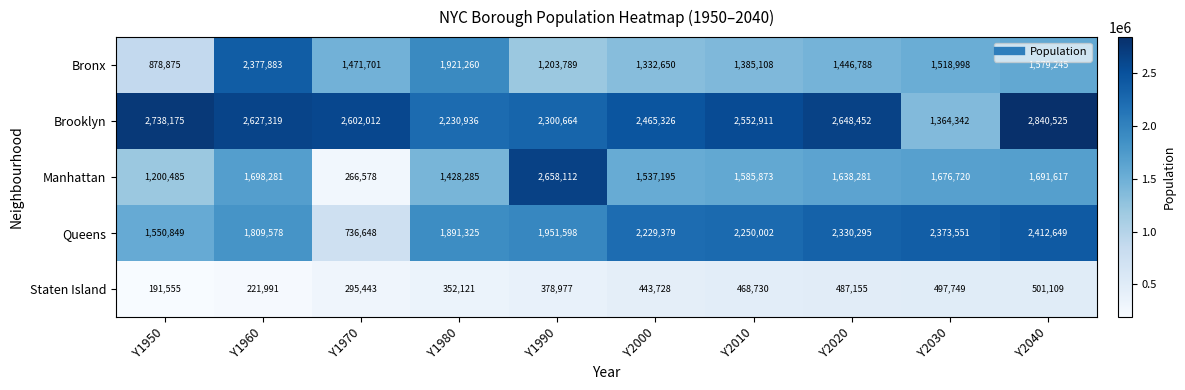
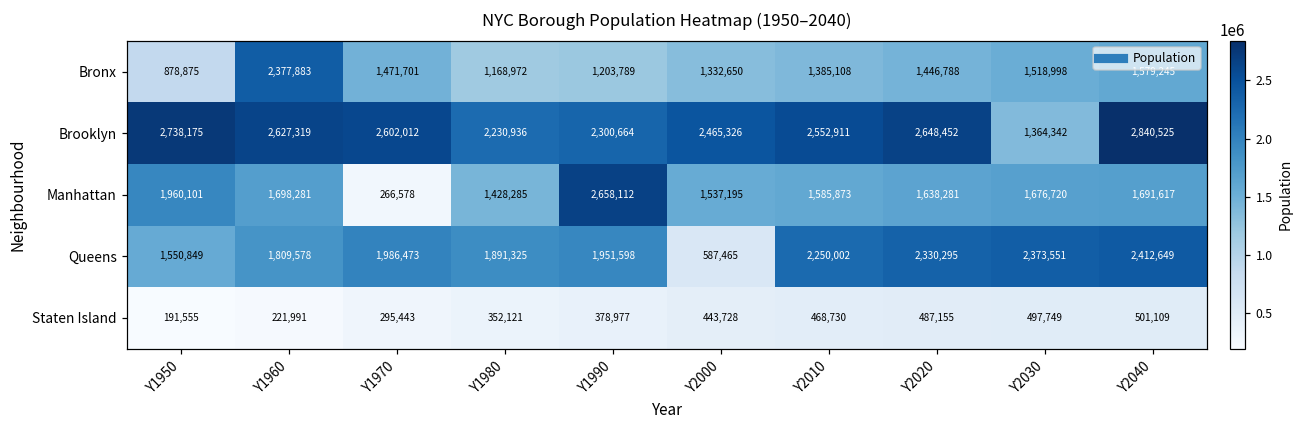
  {
    "Bronx": {
      "Y1950": "878,875",
      "Y1960": "2,377,883",
      "Y1970": "1,471,701",
-     "Y1980": "1,921,260",
+     "Y1980": "1,168,972",
      "Y1990": "1,203,789",
      "Y2000": "1,332,650",
      "Y2010": "1,385,108",
      "Y2020": "1,446,788",
      "Y2030": "1,518,998"
    },
    "Brooklyn": {
      "Y1950": "2,738,175",
      "Y1960": "2,627,319",
      "Y1970": "2,602,012",
      "Y1980": "2,230,936",
      "Y1990": "2,300,664",
      "Y2000": "2,465,326",
      "Y2010": "2,552,911",
      "Y2020": "2,648,452",
      "Y2030": "1,364,342",
      "Y2040": "2,840,525"
    },
    "Manhattan": {
-     "Y1950": "1,200,485",
+     "Y1950": "1,960,101",
      "Y1960": "1,698,281",
      "Y1970": "266,578",
      "Y1980": "1,428,285",
      "Y1990": "2,658,112",
      "Y2000": "1,537,195",
      "Y2010": "1,585,873",
      "Y2020": "1,638,281",
      "Y2030": "1,676,720",
      "Y2040": "1,691,617"
    },
    "Queens": {
      "Y1950": "1,550,849",
      "Y1960": "1,809,578",
-     "Y1970": "736,648",
+     "Y1970": "1,986,473",
      "Y1980": "1,891,325",
      "Y1990": "1,951,598",
-     "Y2000": "2,229,379",
+     "Y2000": "587,465",
      "Y2010": "2,250,002",
      "Y2020": "2,330,295",
      "Y2030": "2,373,551",
      "Y2040": "2,412,649"
    },
    "Staten Island": {
      "Y1950": "191,555",
      "Y1960": "221,991",
      "Y1970": "295,443",
      "Y1980": "352,121",
      "Y1990": "378,977",
      "Y2000": "443,728",
      "Y2010": "468,730",
      "Y2020": "487,155",
      "Y2030": "497,749",
      "Y2040": "501,109"
    }
  }
